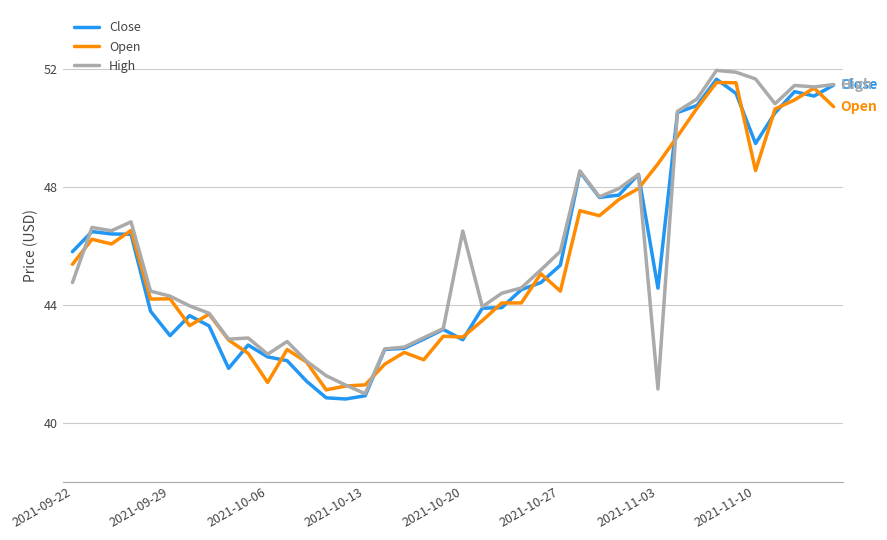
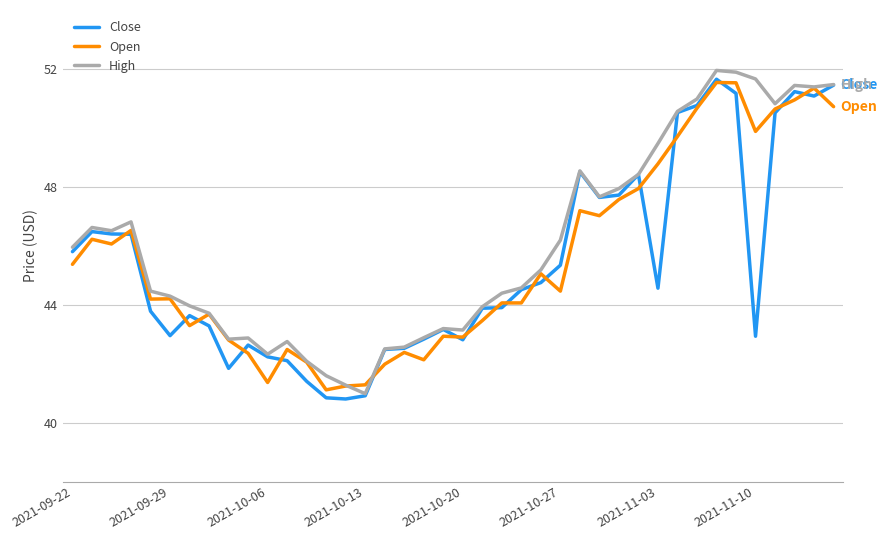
  {
    "Close": {
      "2021-09-22": 45.8,
      "2021-09-29": 43.0,
      "2021-10-06": 42.2,
      "2021-10-20": 42.8,
      "2021-10-27": 45.3,
      "2021-11-03": 44.6,
-     "2021-11-10": 49.5
+     "2021-11-10": 42.9
    },
    "Open": {
      "2021-09-22": 45.4,
      "2021-09-29": 44.2,
      "2021-10-06": 41.4,
      "2021-10-13": 41.3,
      "2021-10-20": 42.9,
      "2021-10-27": 44.5,
      "2021-11-03": 48.8,
-     "2021-11-10": 48.6
+     "2021-11-10": 49.9
    },
    "High": {
-     "2021-09-22": 44.8,
+     "2021-09-22": 46.0,
      "2021-09-29": 44.3,
      "2021-10-06": 42.3,
-     "2021-10-20": 46.5,
-     "2021-10-27": 45.8,
-     "2021-11-03": 41.1,
+     "2021-10-20": 43.1,
+     "2021-10-27": 46.2,
+     "2021-11-03": 49.5,
      "2021-11-10": 51.7
    }
  }
